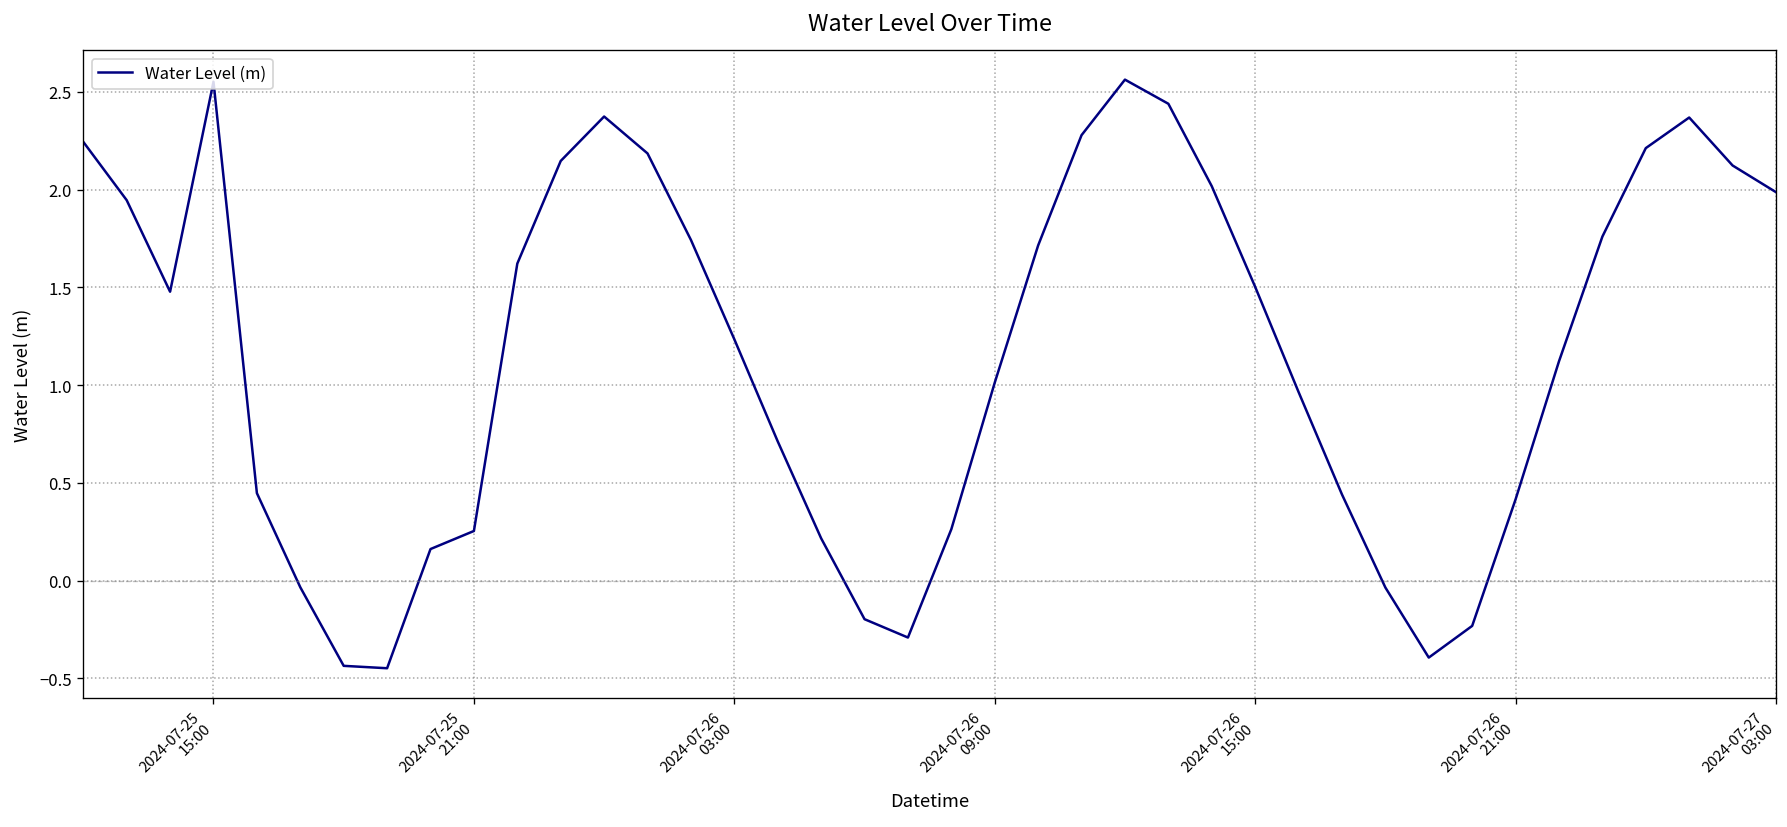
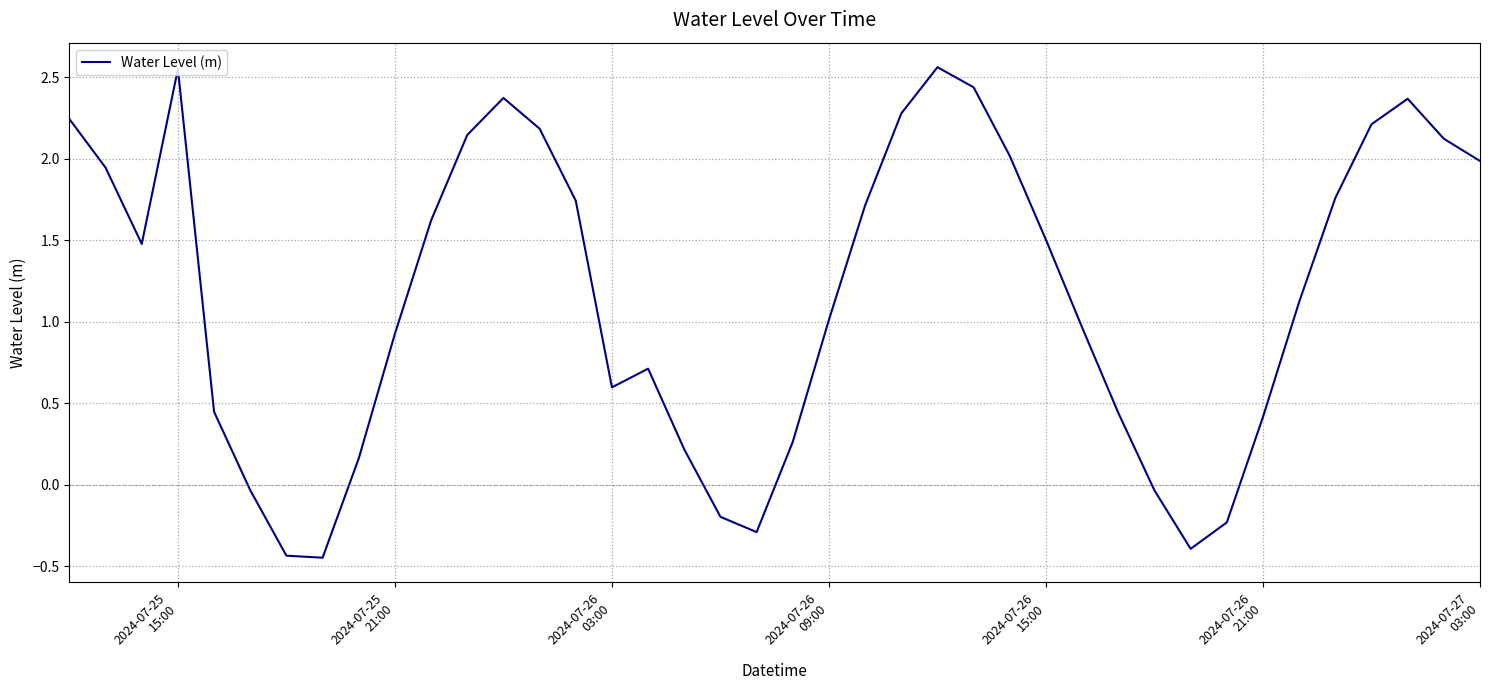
  {
-   "2024-07-25 21:00": 0.25,
-   "2024-07-26 03:00": 1.23,
+   "2024-07-25 21:00": 0.93,
+   "2024-07-26 03:00": 0.60,
    "2024-07-26 09:00": 1.01,
    "2024-07-26 15:00": 1.50,
    "2024-07-26 21:00": 0.42,
    "2024-07-27 03:00": 1.99
  }
